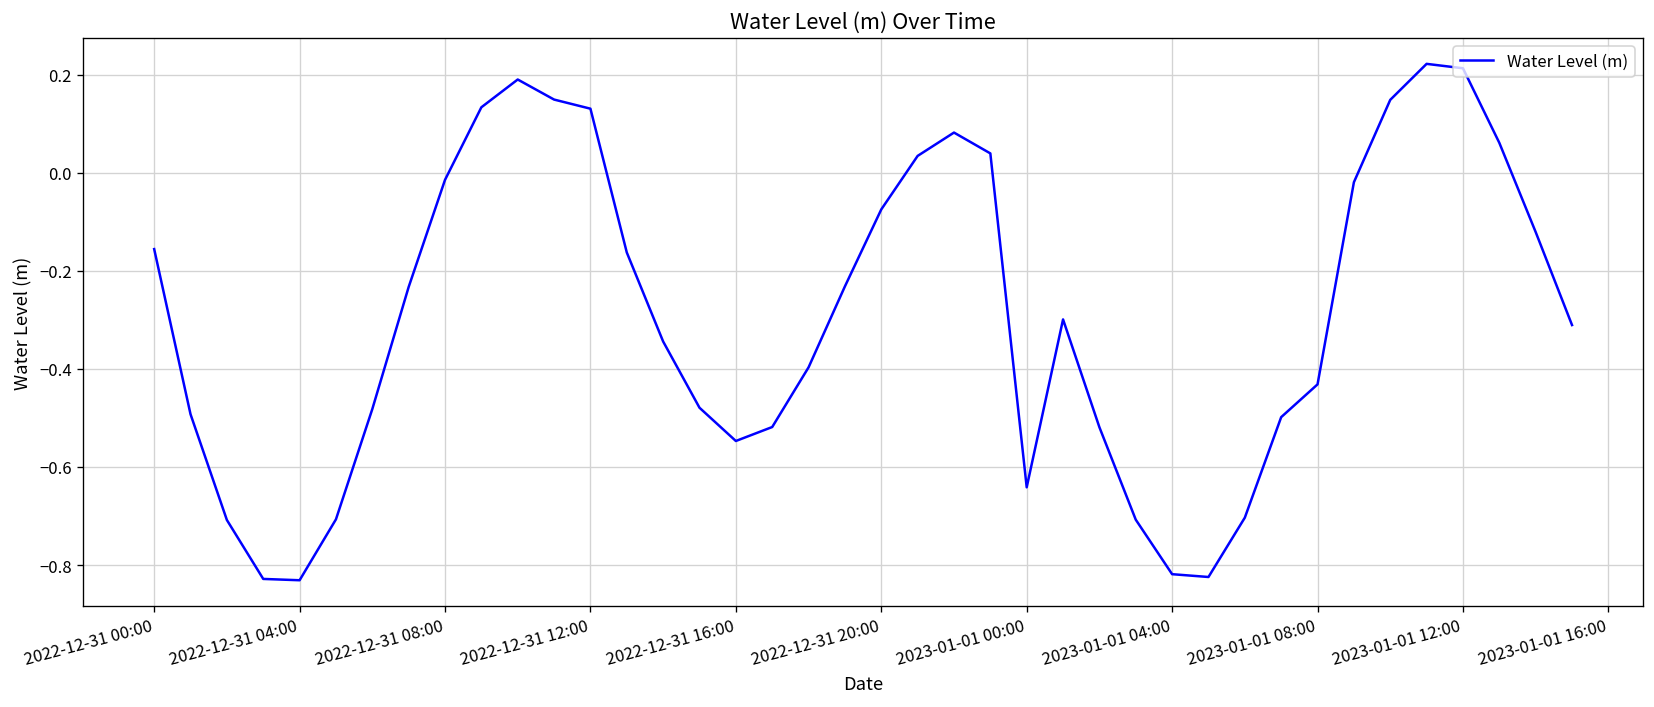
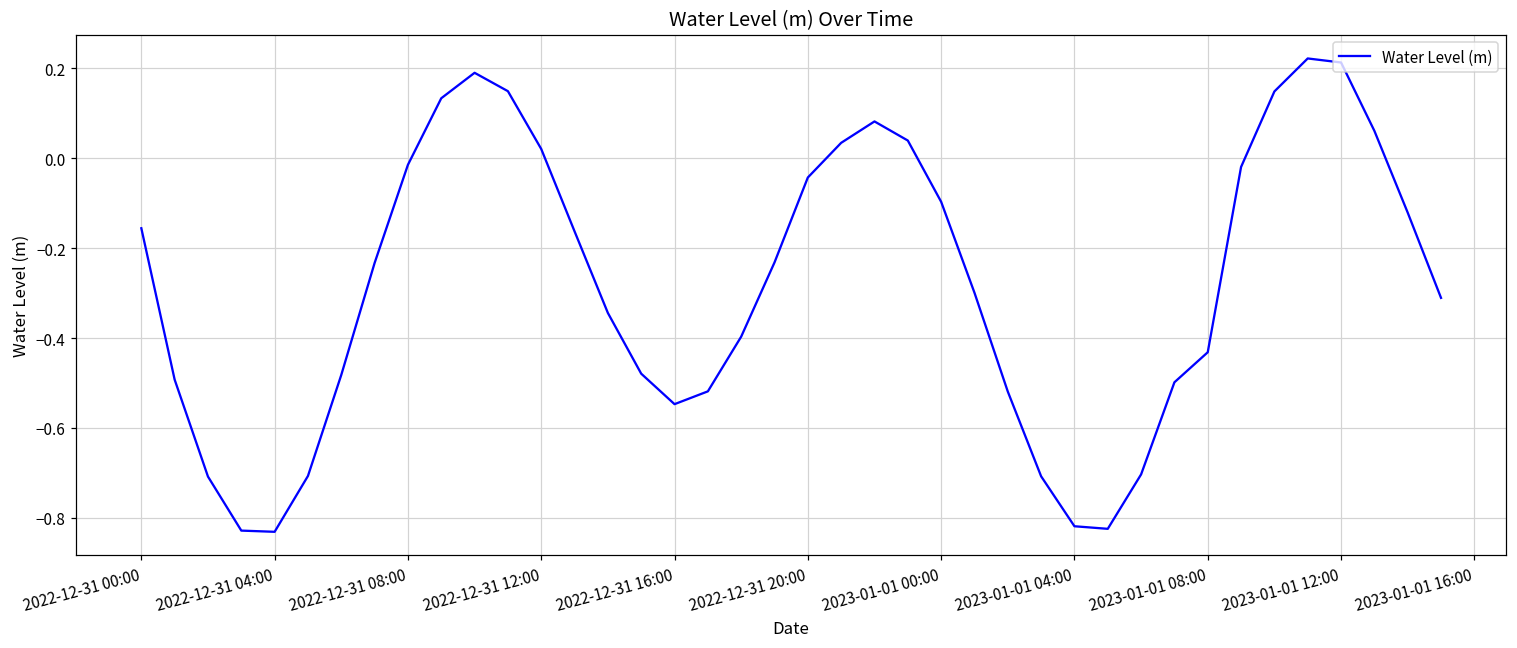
  {
    "2022-12-31 00:00": -0.16,
    "2022-12-31 04:00": -0.83,
    "2022-12-31 08:00": -0.01,
-   "2022-12-31 12:00": 0.13,
+   "2022-12-31 12:00": 0.02,
    "2022-12-31 16:00": -0.55,
-   "2022-12-31 20:00": -0.07,
-   "2023-01-01 00:00": -0.64,
+   "2022-12-31 20:00": -0.04,
+   "2023-01-01 00:00": -0.10,
    "2023-01-01 04:00": -0.82,
    "2023-01-01 08:00": -0.43
  }
